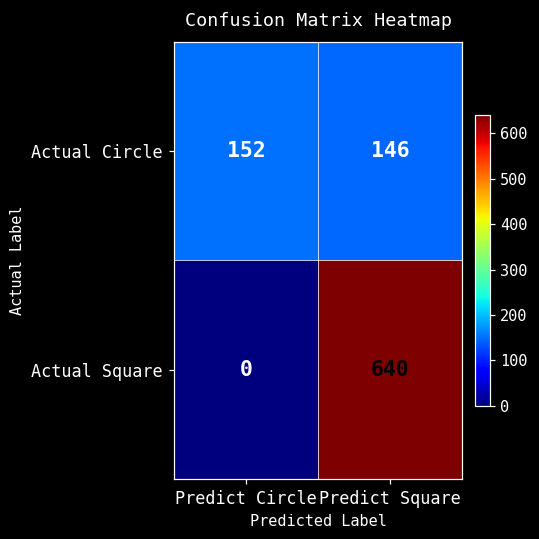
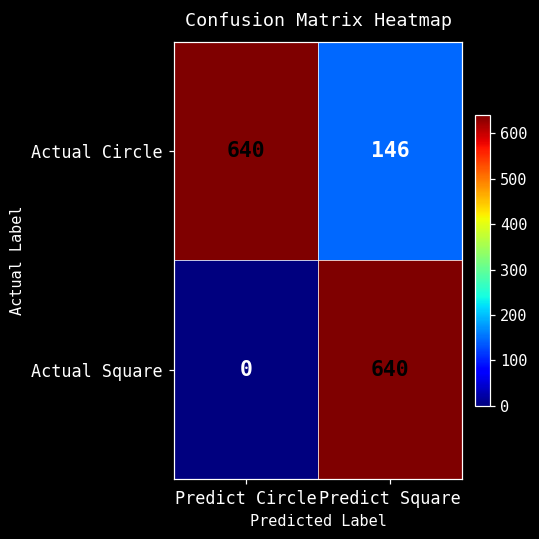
  {
    "Actual Circle": {
-     "Predict Circle": 152,
+     "Predict Circle": 640,
      "Predict Square": 146
    },
    "Actual Square": {
      "Predict Circle": 0,
      "Predict Square": 640
    }
  }
